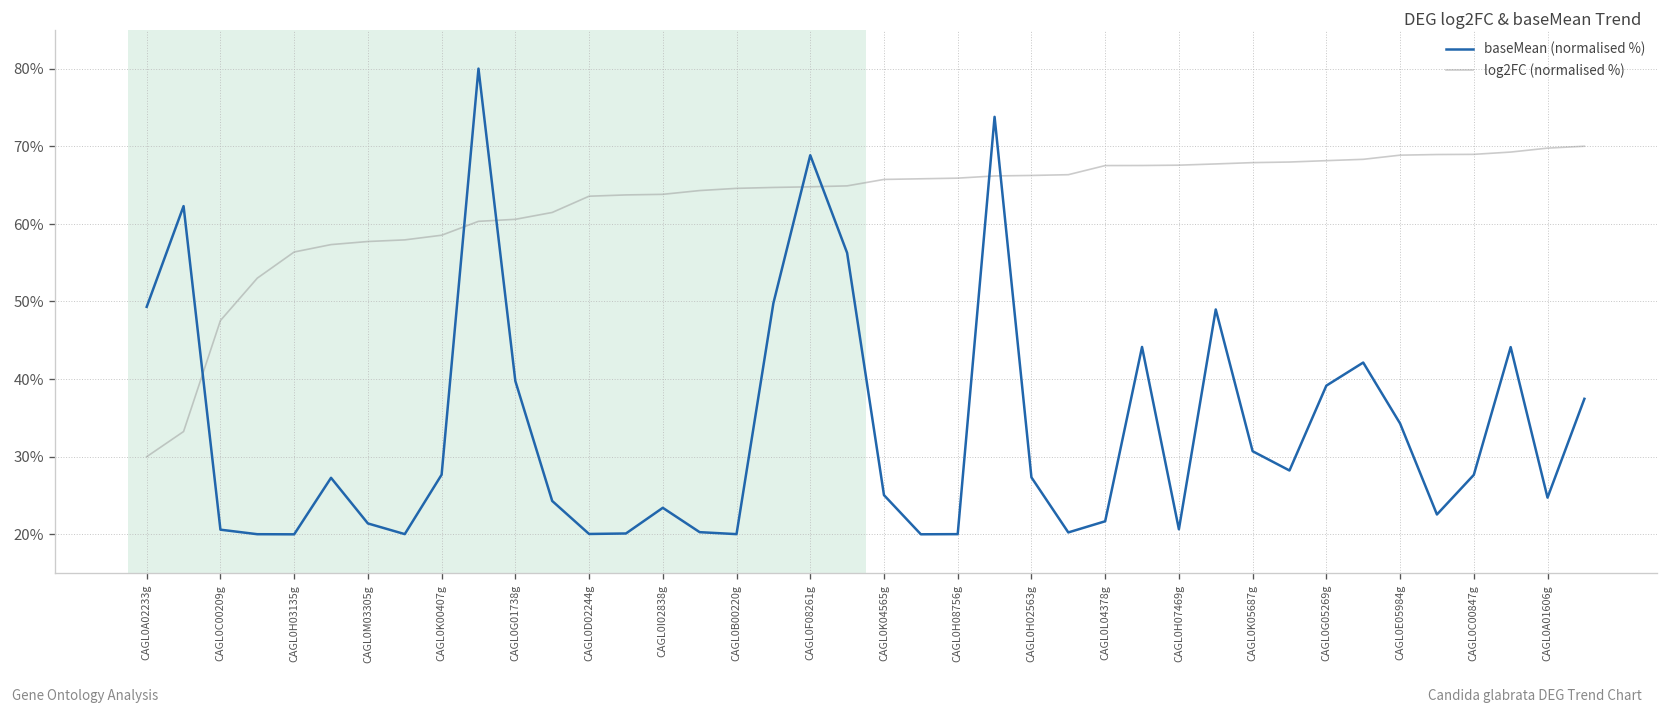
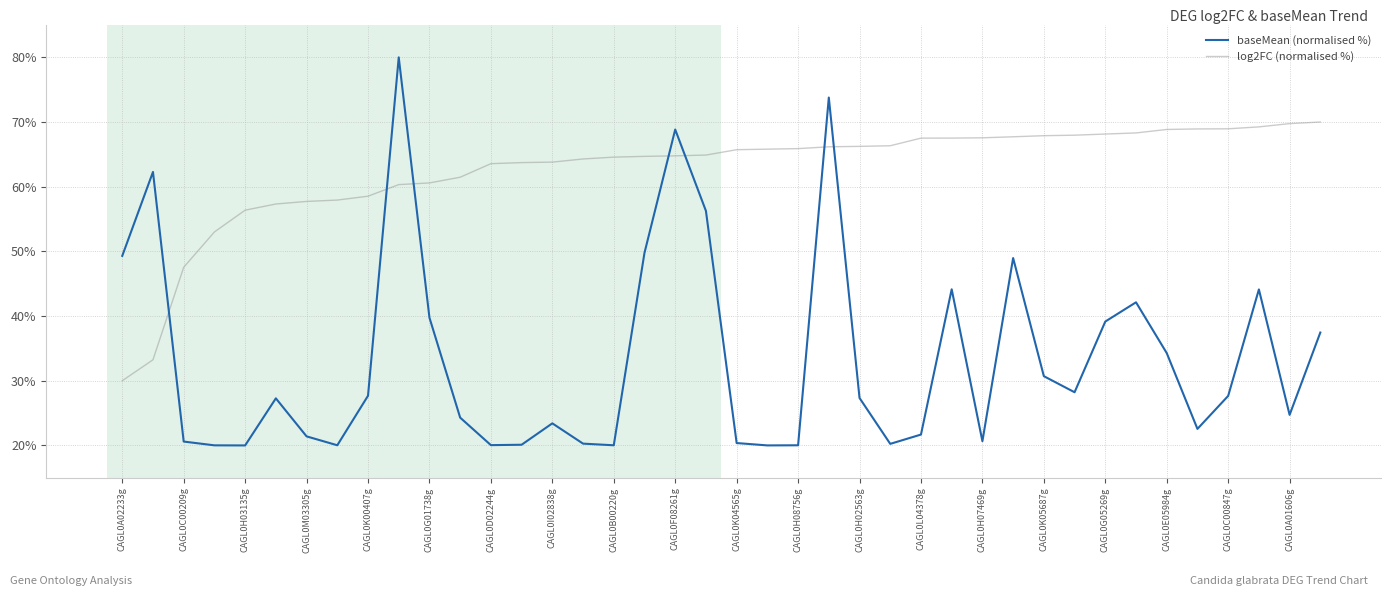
  {
    "baseMean (normalised %)": {
      "CAGL0A02233g": "49%",
      "CAGL0C00209g": "21%",
      "CAGL0H03135g": "20%",
      "CAGL0M03305g": "21%",
      "CAGL0K00407g": "28%",
      "CAGL0G01738g": "40%",
      "CAGL0D02244g": "20%",
      "CAGL0I02838g": "23%",
      "CAGL0B00220g": "20%",
      "CAGL0F08261g": "69%",
-     "CAGL0K04565g": "25%",
+     "CAGL0K04565g": "20%",
      "CAGL0H08756g": "20%",
      "CAGL0H02563g": "27%",
      "CAGL0L04378g": "22%",
      "CAGL0H07469g": "21%",
      "CAGL0K05687g": "31%",
      "CAGL0G05269g": "39%",
      "CAGL0E05984g": "34%",
      "CAGL0C00847g": "28%",
      "CAGL0A01606g": "25%"
    },
    "log2FC (normalised %)": {
      "CAGL0A02233g": "30%",
      "CAGL0C00209g": "48%",
      "CAGL0H03135g": "56%",
      "CAGL0M03305g": "58%",
      "CAGL0K00407g": "59%",
      "CAGL0G01738g": "61%",
      "CAGL0D02244g": "64%",
      "CAGL0I02838g": "64%",
      "CAGL0B00220g": "65%",
      "CAGL0F08261g": "65%",
      "CAGL0K04565g": "66%",
      "CAGL0H08756g": "66%",
      "CAGL0H02563g": "66%",
      "CAGL0L04378g": "68%",
      "CAGL0H07469g": "68%",
      "CAGL0K05687g": "68%",
      "CAGL0G05269g": "68%",
      "CAGL0E05984g": "69%",
      "CAGL0C00847g": "69%",
      "CAGL0A01606g": "70%"
    }
  }
